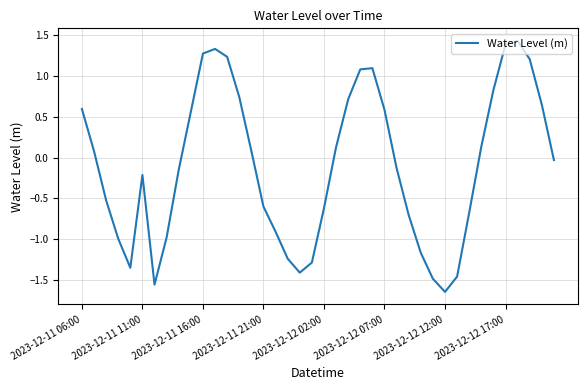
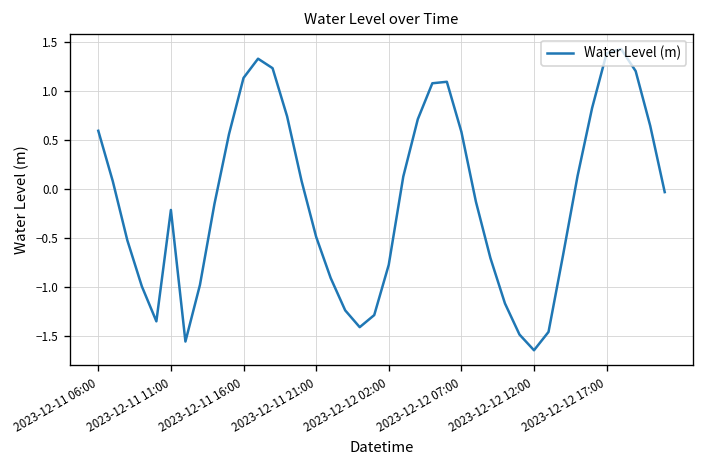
  {
    "2023-12-11 06:00": 0.6,
    "2023-12-11 11:00": -0.2,
-   "2023-12-11 16:00": 1.3,
-   "2023-12-11 21:00": -0.6,
-   "2023-12-12 02:00": -0.6,
+   "2023-12-11 16:00": 1.1,
+   "2023-12-11 21:00": -0.5,
+   "2023-12-12 02:00": -0.8,
    "2023-12-12 07:00": 0.6,
    "2023-12-12 12:00": -1.6
  }
